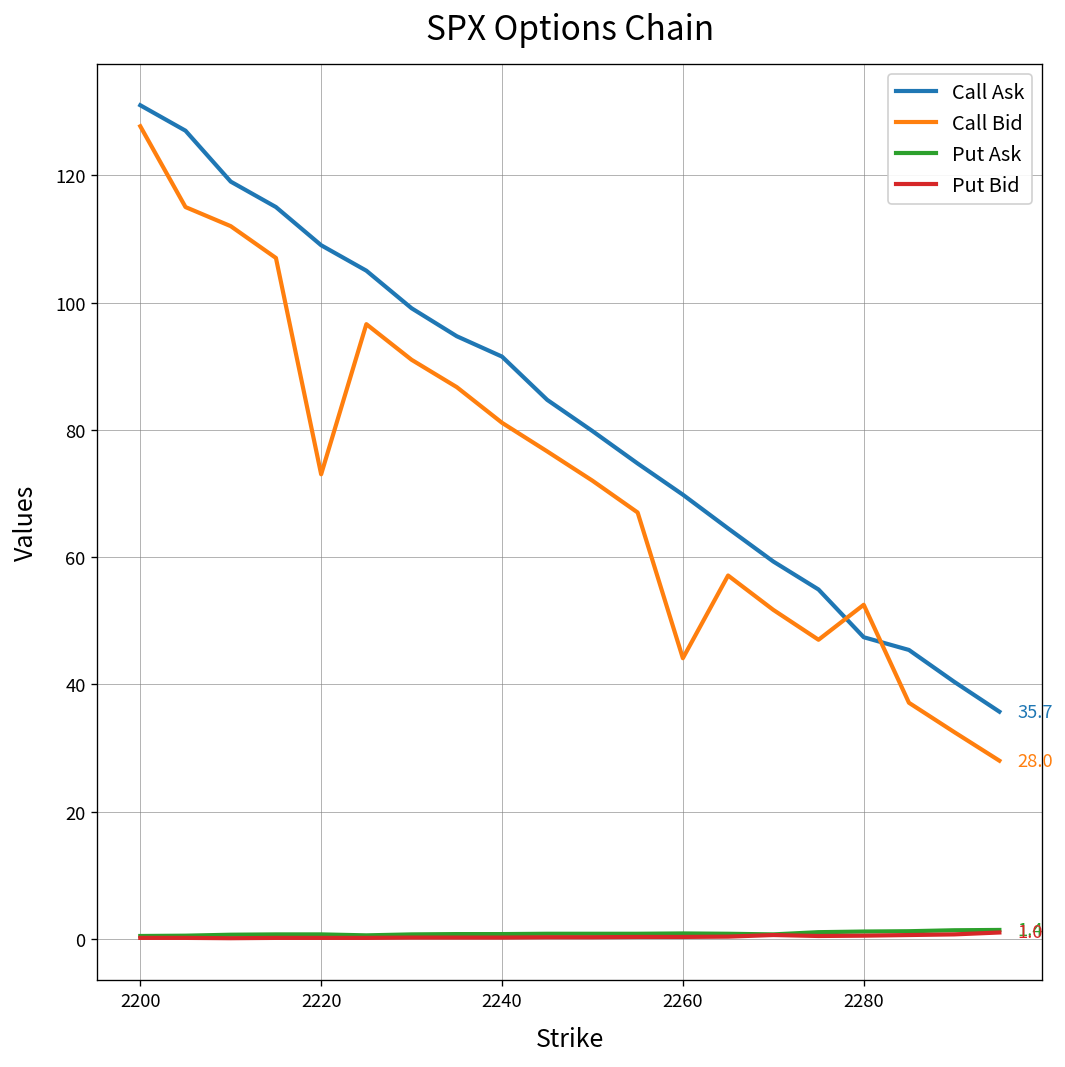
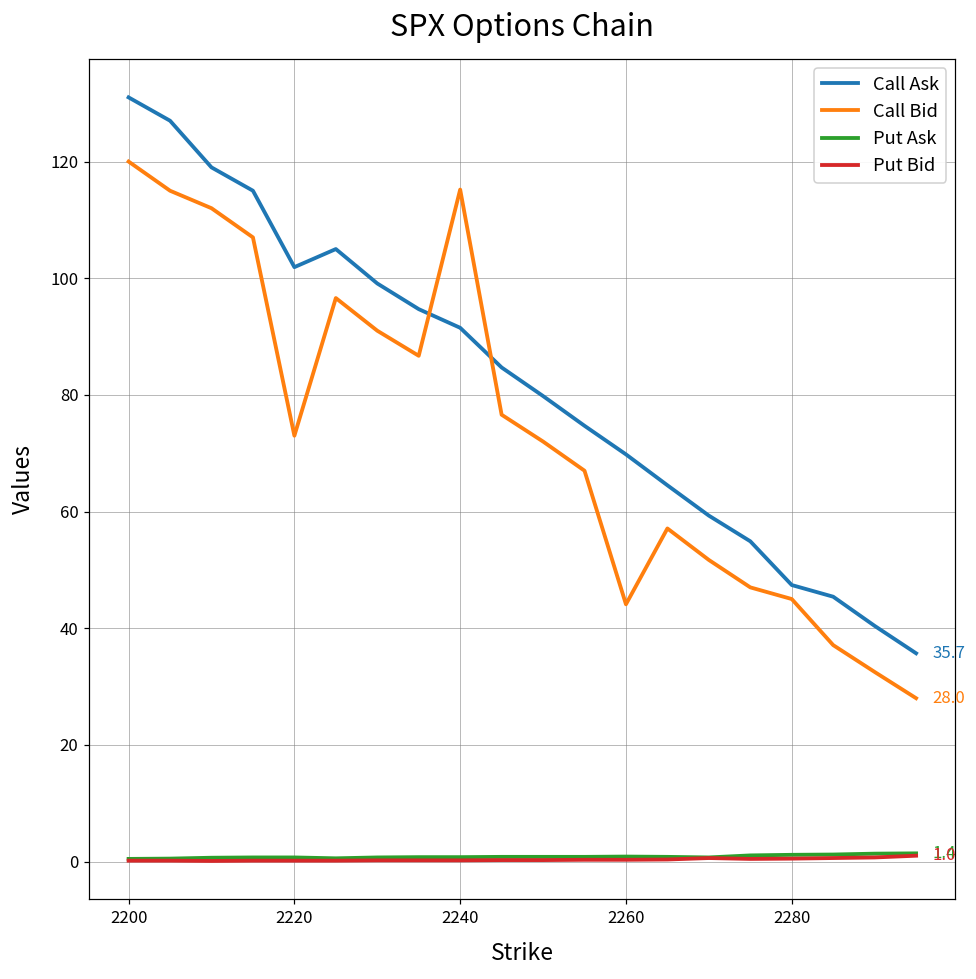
  {
    "Call Ask": {
      "2200": 131,
-     "2220": 109,
+     "2220": 102,
      "2240": 92,
      "2260": 70,
      "2280": 47
    },
    "Call Bid": {
-     "2200": 128,
+     "2200": 120,
      "2220": 73,
-     "2240": 81,
+     "2240": 115,
      "2260": 44,
-     "2280": 53
+     "2280": 45
    },
    "Put Ask": {
      "2220": 1,
      "2240": 1,
      "2260": 1,
      "2280": 1
    },
    "Put Bid": {
      "2220": 0,
      "2240": 0,
      "2260": 0,
      "2280": 1
    }
  }
